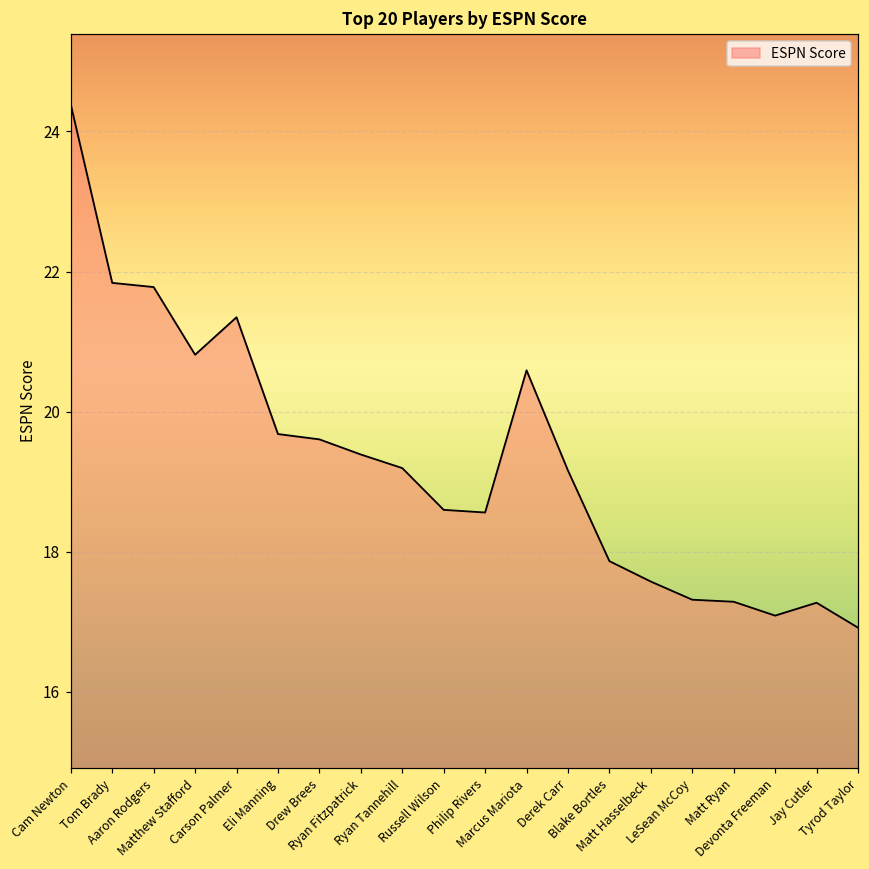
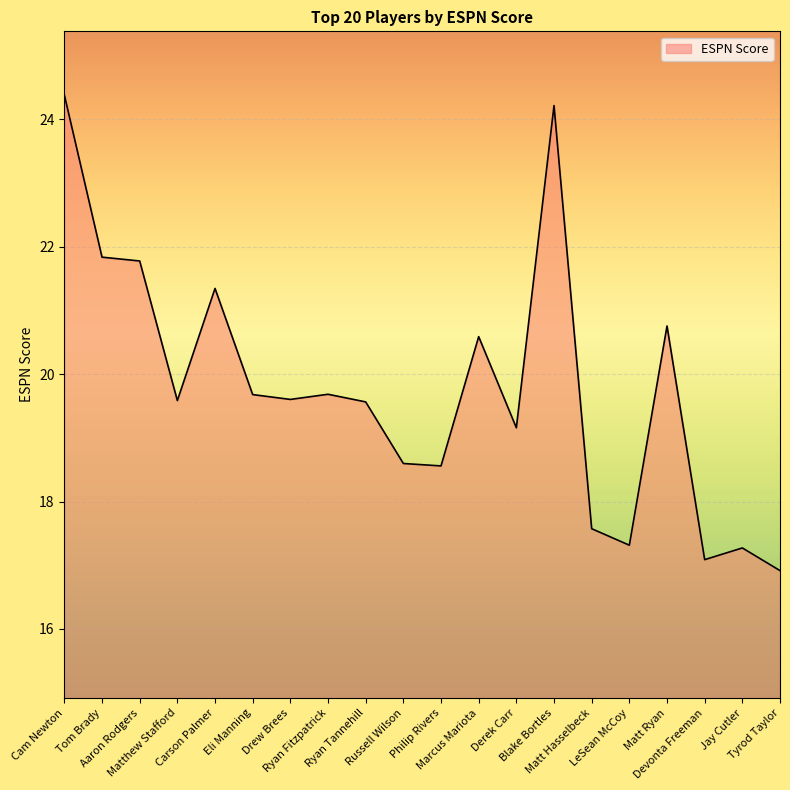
  {
    "Cam Newton": 24.4,
    "Tom Brady": 21.8,
    "Aaron Rodgers": 21.8,
-   "Matthew Stafford": 20.8,
+   "Matthew Stafford": 19.6,
    "Carson Palmer": 21.3,
    "Eli Manning": 19.7,
    "Drew Brees": 19.6,
-   "Ryan Fitzpatrick": 19.4,
-   "Ryan Tannehill": 19.2,
+   "Ryan Fitzpatrick": 19.7,
+   "Ryan Tannehill": 19.6,
    "Russell Wilson": 18.6,
    "Philip Rivers": 18.6,
    "Marcus Mariota": 20.6,
    "Derek Carr": 19.2,
-   "Blake Bortles": 17.9,
+   "Blake Bortles": 24.2,
    "Matt Hasselbeck": 17.6,
    "LeSean McCoy": 17.3,
-   "Matt Ryan": 17.3,
+   "Matt Ryan": 20.8,
    "Devonta Freeman": 17.1,
    "Jay Cutler": 17.3,
    "Tyrod Taylor": 16.9
  }
